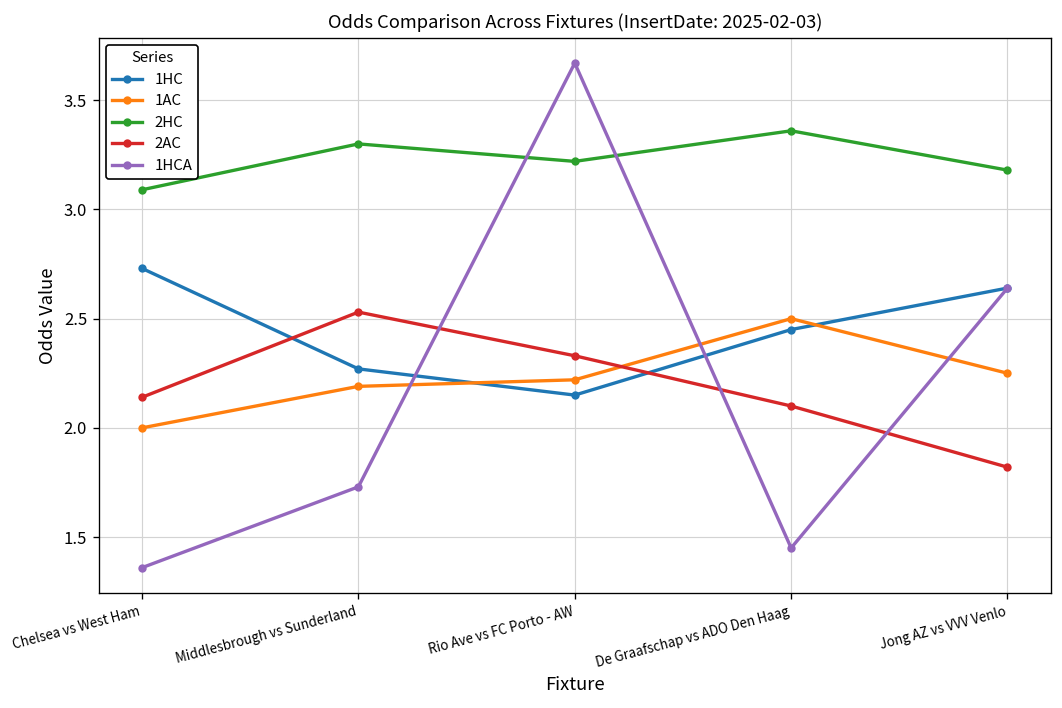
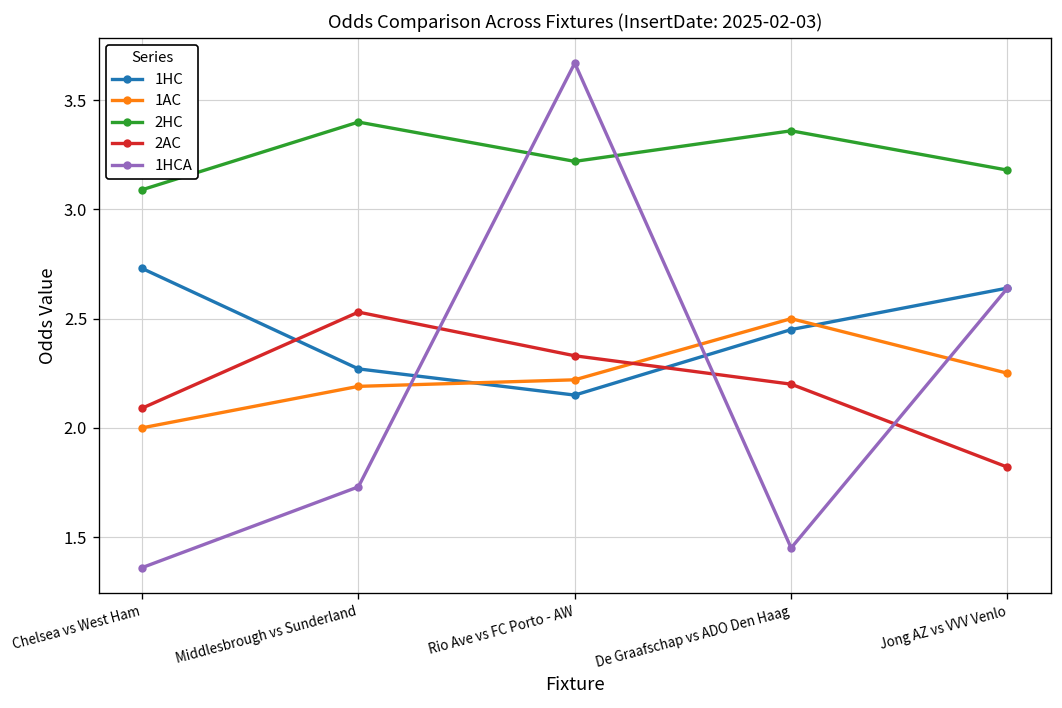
  {
    "1HC": {
      "Chelsea vs West Ham": 2.73,
      "Middlesbrough vs Sunderland": 2.27,
      "Rio Ave vs FC Porto - AW": 2.15,
      "De Graafschap vs ADO Den Haag": 2.45
    },
    "1AC": {
      "Chelsea vs West Ham": 2.00,
      "Middlesbrough vs Sunderland": 2.19,
      "Rio Ave vs FC Porto - AW": 2.22,
      "De Graafschap vs ADO Den Haag": 2.50,
      "Jong AZ vs VVV Venlo": 2.25
    },
    "2HC": {
      "Chelsea vs West Ham": 3.1,
-     "Middlesbrough vs Sunderland": 3.3,
+     "Middlesbrough vs Sunderland": 3.4,
      "Rio Ave vs FC Porto - AW": 3.22,
      "De Graafschap vs ADO Den Haag": 3.36,
      "Jong AZ vs VVV Venlo": 3.18
    },
    "2AC": {
-     "Chelsea vs West Ham": 2.14,
+     "Chelsea vs West Ham": 2.09,
      "Middlesbrough vs Sunderland": 2.53,
      "Rio Ave vs FC Porto - AW": 2.33,
-     "De Graafschap vs ADO Den Haag": 2.1,
+     "De Graafschap vs ADO Den Haag": 2.2,
      "Jong AZ vs VVV Venlo": 1.82
    },
    "1HCA": {
      "Chelsea vs West Ham": 1.36,
      "Middlesbrough vs Sunderland": 1.73,
      "Rio Ave vs FC Porto - AW": 3.67,
      "De Graafschap vs ADO Den Haag": 1.45
    }
  }
